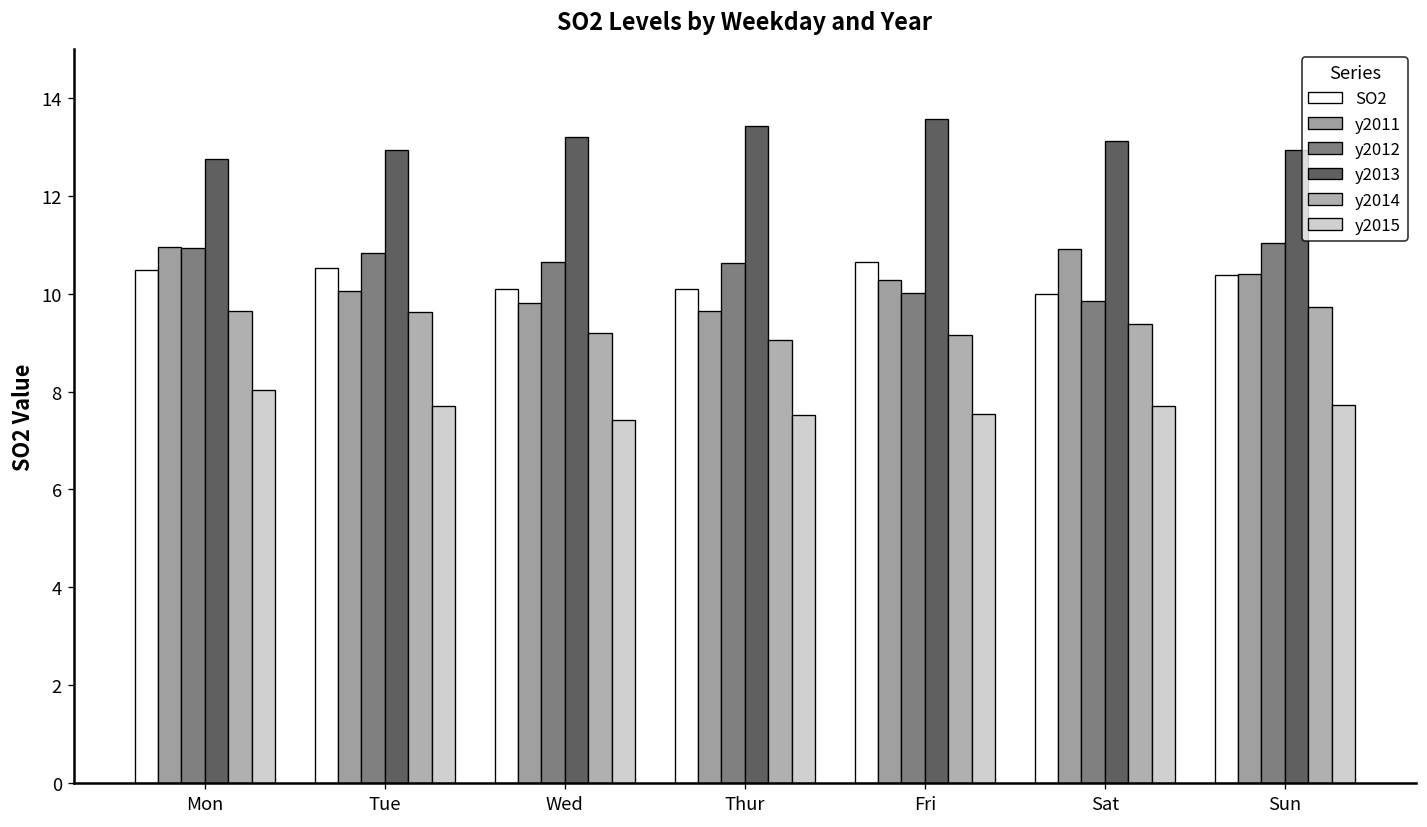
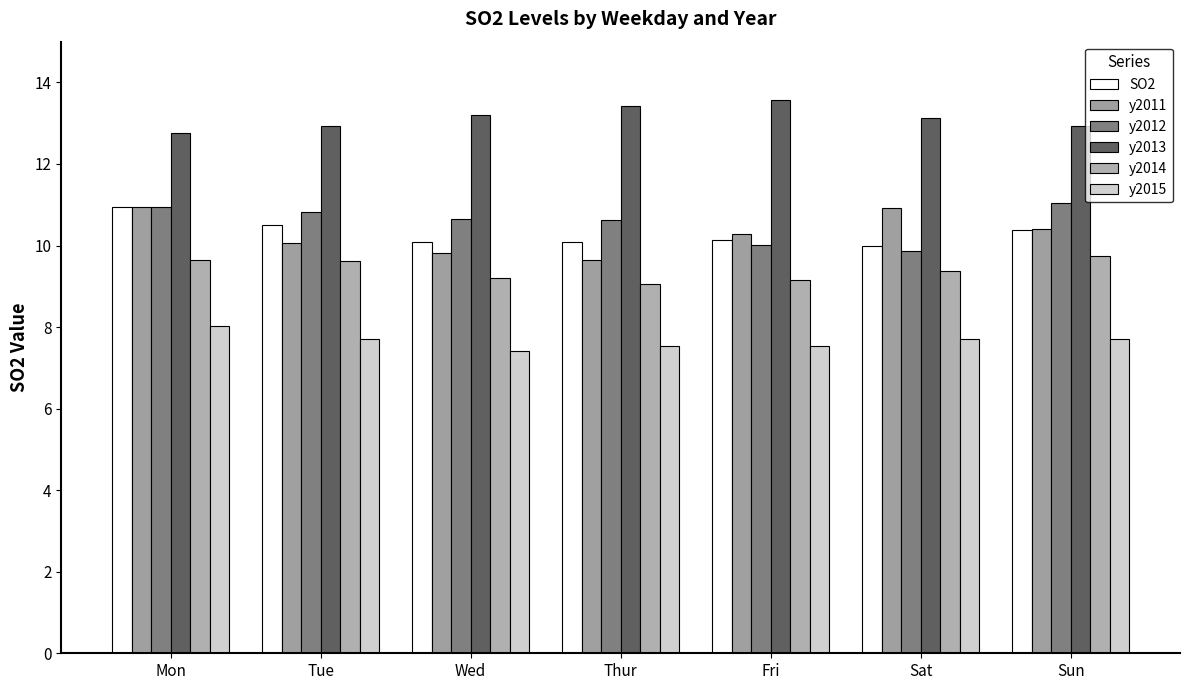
  {
    "SO2": {
-     "Mon": 10.5,
+     "Mon": 11.0,
      "Tue": 10.5,
      "Wed": 10.1,
      "Thur": 10.1,
-     "Fri": 10.7,
+     "Fri": 10.1,
      "Sat": 10.0,
      "Sun": 10.4
    }
  }
